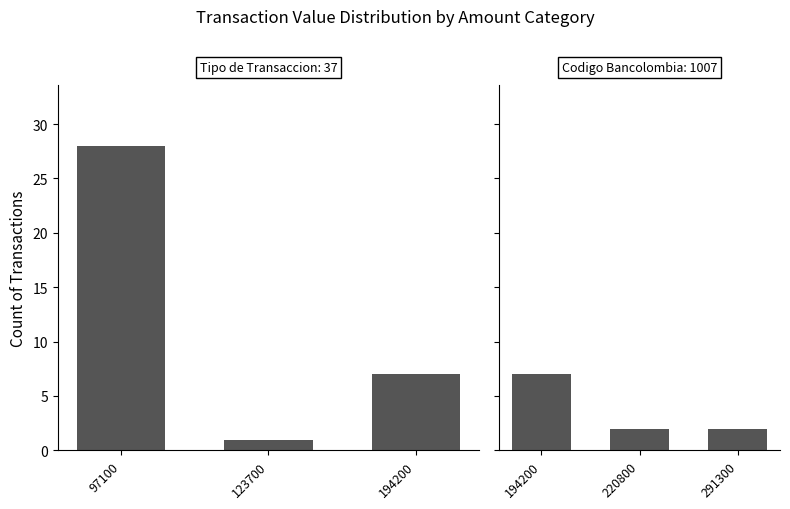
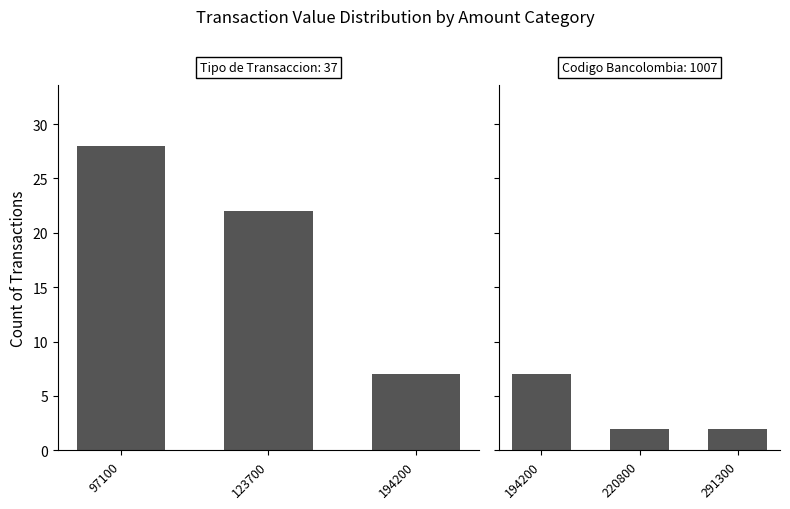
  {
    "Tipo de Transaccion: 37": {
      "97100": 28,
-     "123700": 1,
+     "123700": 22,
      "194200": 7
    }
  }
